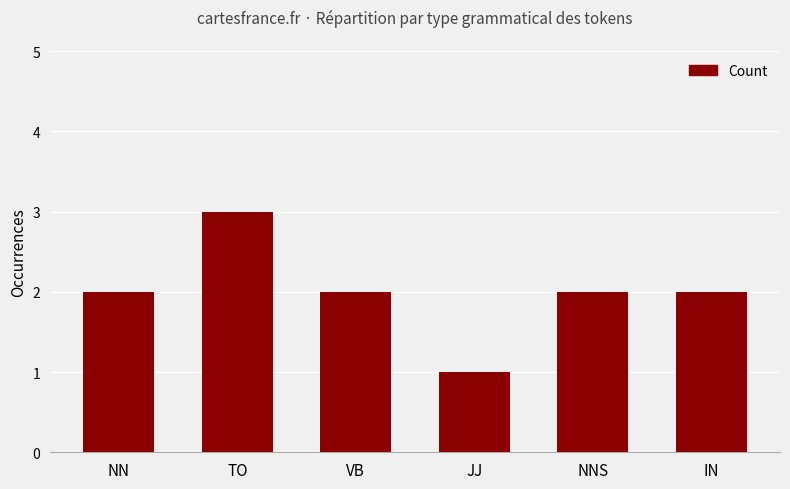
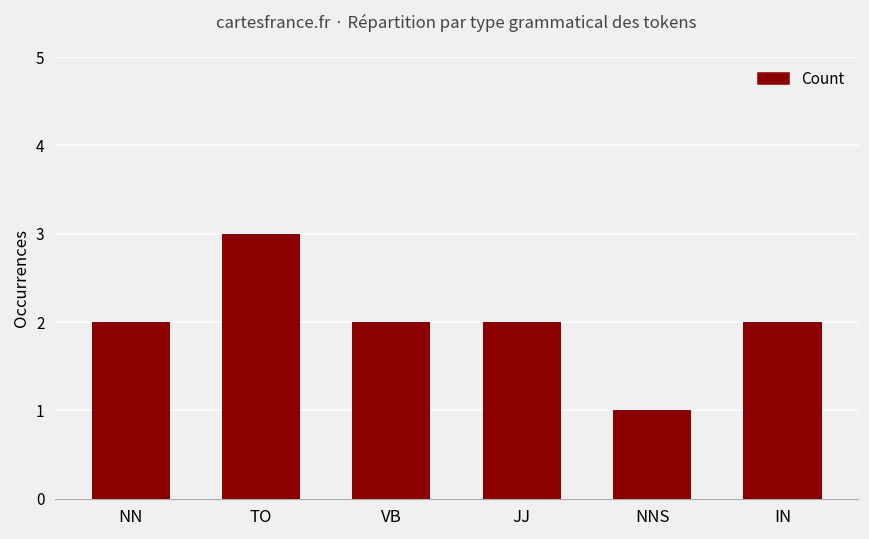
  {
    "NN": 2,
    "TO": 3,
    "VB": 2,
-   "JJ": 1,
-   "NNS": 2,
+   "JJ": 2,
+   "NNS": 1,
    "IN": 2
  }
